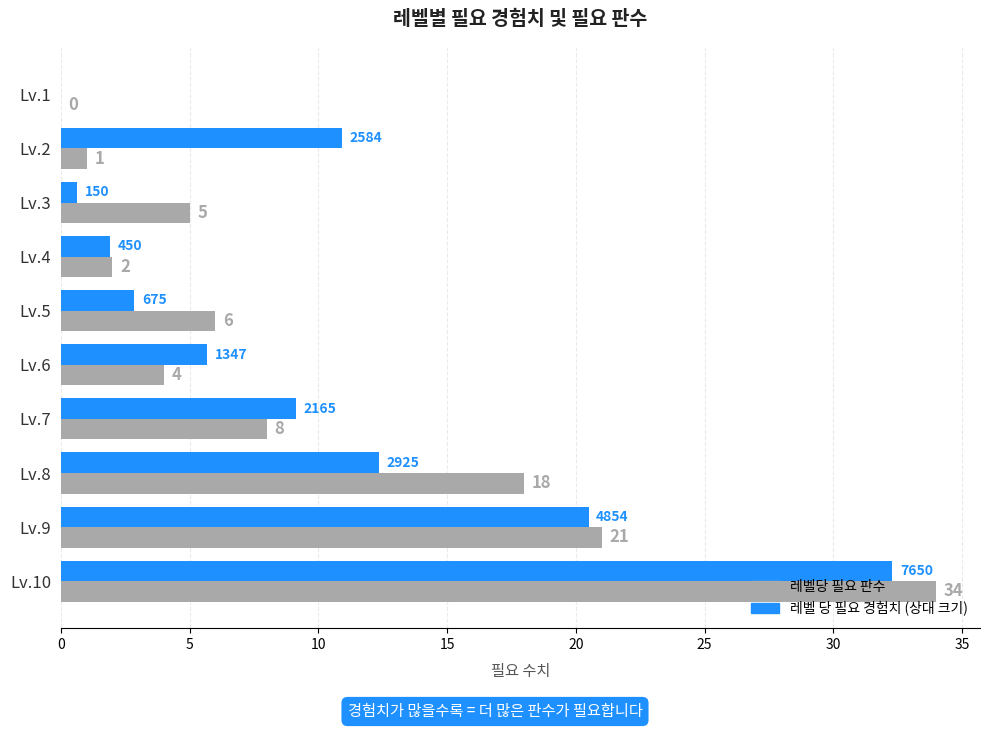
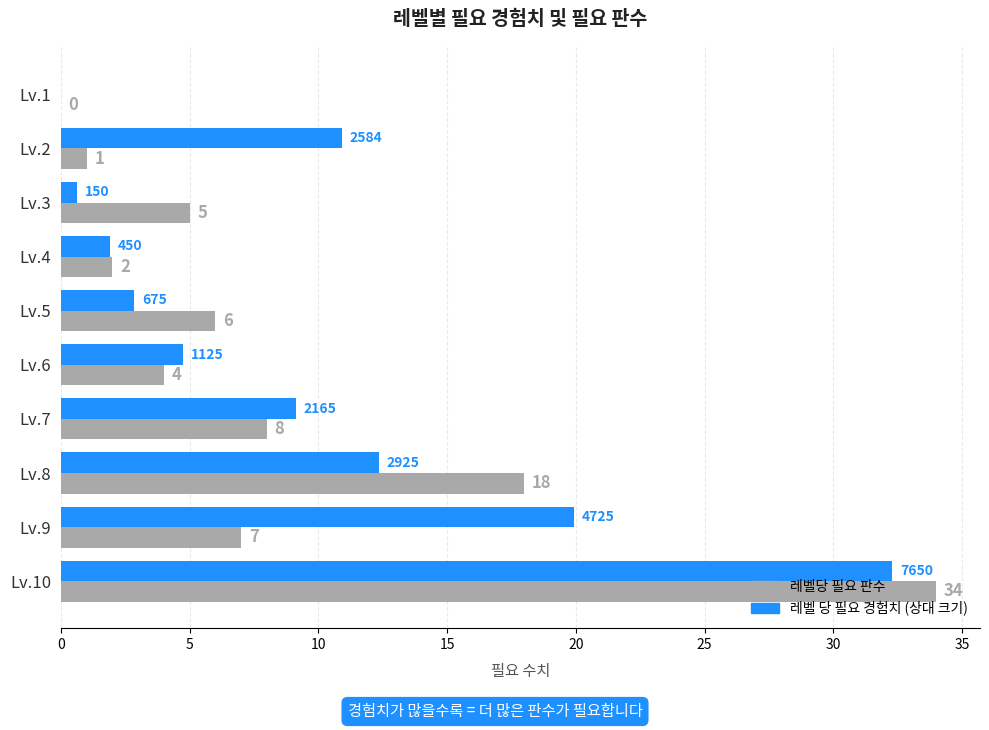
  {
    "레벨당 필요 판수": {
      "Lv.1": 0,
      "Lv.2": 1,
      "Lv.3": 5,
      "Lv.4": 2,
      "Lv.5": 6,
      "Lv.6": 4,
      "Lv.7": 8,
      "Lv.8": 18,
-     "Lv.9": 21,
+     "Lv.9": 7,
      "Lv.10": 34
    },
    "레벨 당 필요 경험치 (상대 크기)": {
-     "Lv.6": 1347,
-     "Lv.9": 4854
+     "Lv.6": 1125,
+     "Lv.9": 4725
    }
  }
